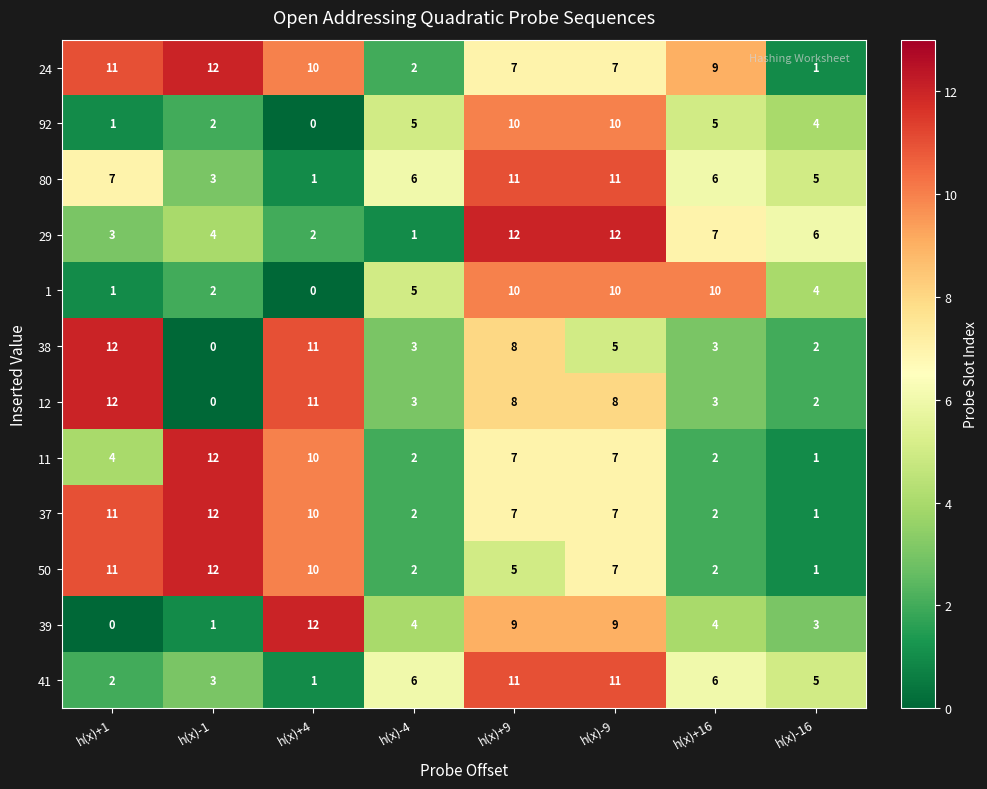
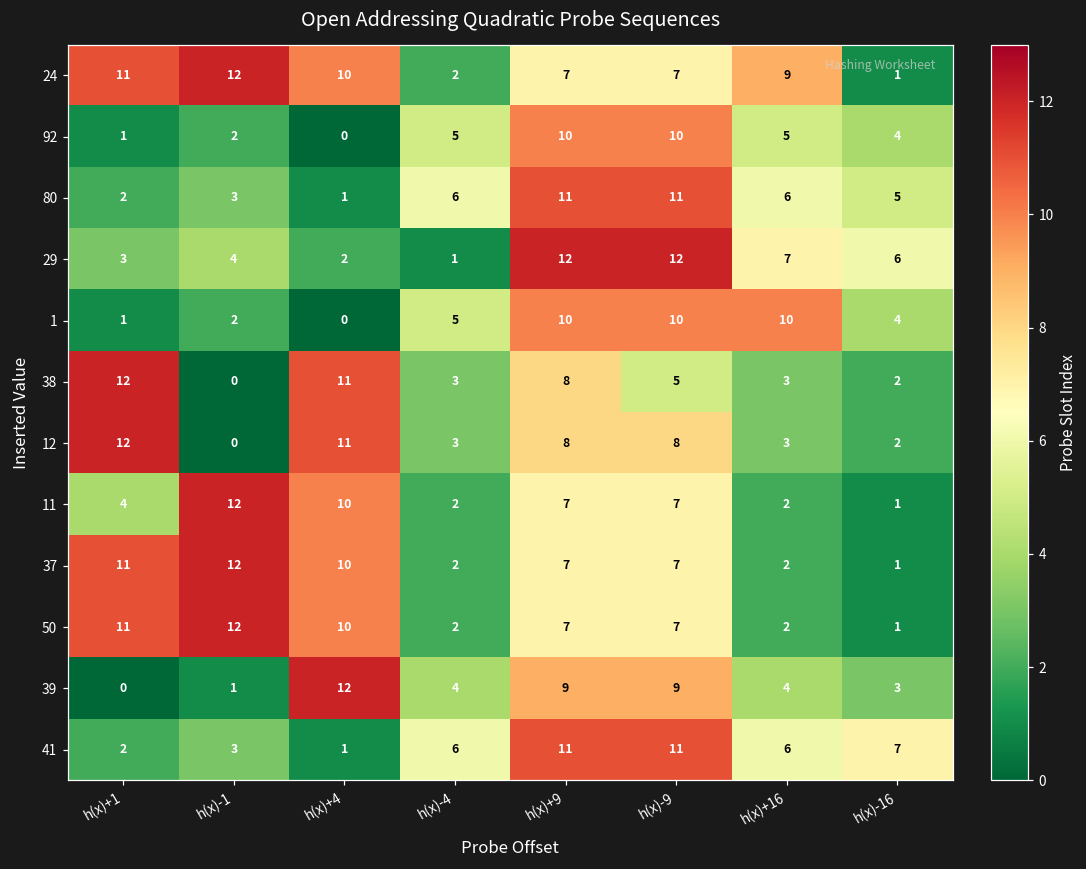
  {
    "24": {
      "h(x)+1": 11,
      "h(x)-1": 12,
      "h(x)+4": 10,
      "h(x)-4": 2,
      "h(x)+9": 7,
      "h(x)-9": 7,
      "h(x)+16": 9
    },
    "92": {
      "h(x)+1": 1,
      "h(x)-1": 2,
      "h(x)+4": 0,
      "h(x)-4": 5,
      "h(x)+9": 10,
      "h(x)-9": 10,
      "h(x)+16": 5,
      "h(x)-16": 4
    },
    "80": {
-     "h(x)+1": 7,
+     "h(x)+1": 2,
      "h(x)-1": 3,
      "h(x)+4": 1,
      "h(x)-4": 6,
      "h(x)+9": 11,
      "h(x)-9": 11,
      "h(x)+16": 6,
      "h(x)-16": 5
    },
    "29": {
      "h(x)+1": 3,
      "h(x)-1": 4,
      "h(x)+4": 2,
      "h(x)-4": 1,
      "h(x)+9": 12,
      "h(x)-9": 12,
      "h(x)+16": 7,
      "h(x)-16": 6
    },
    "1": {
      "h(x)+1": 1,
      "h(x)-1": 2,
      "h(x)+4": 0,
      "h(x)-4": 5,
      "h(x)+9": 10,
      "h(x)-9": 10,
      "h(x)+16": 10,
      "h(x)-16": 4
    },
    "38": {
      "h(x)+1": 12,
      "h(x)-1": 0,
      "h(x)+4": 11,
      "h(x)-4": 3,
      "h(x)+9": 8,
      "h(x)-9": 5,
      "h(x)+16": 3,
      "h(x)-16": 2
    },
    "12": {
      "h(x)+1": 12,
      "h(x)-1": 0,
      "h(x)+4": 11,
      "h(x)-4": 3,
      "h(x)+9": 8,
      "h(x)-9": 8,
      "h(x)+16": 3,
      "h(x)-16": 2
    },
    "11": {
      "h(x)+1": 4,
      "h(x)-1": 12,
      "h(x)+4": 10,
      "h(x)-4": 2,
      "h(x)+9": 7,
      "h(x)-9": 7,
      "h(x)+16": 2,
      "h(x)-16": 1
    },
    "37": {
      "h(x)+1": 11,
      "h(x)-1": 12,
      "h(x)+4": 10,
      "h(x)-4": 2,
      "h(x)+9": 7,
      "h(x)-9": 7,
      "h(x)+16": 2,
      "h(x)-16": 1
    },
    "50": {
      "h(x)+1": 11,
      "h(x)-1": 12,
      "h(x)+4": 10,
      "h(x)-4": 2,
-     "h(x)+9": 5,
+     "h(x)+9": 7,
      "h(x)-9": 7,
      "h(x)+16": 2,
      "h(x)-16": 1
    },
    "39": {
      "h(x)+1": 0,
      "h(x)-1": 1,
      "h(x)+4": 12,
      "h(x)-4": 4,
      "h(x)+9": 9,
      "h(x)-9": 9,
      "h(x)+16": 4,
      "h(x)-16": 3
    },
    "41": {
      "h(x)+1": 2,
      "h(x)-1": 3,
      "h(x)+4": 1,
      "h(x)-4": 6,
      "h(x)+9": 11,
      "h(x)-9": 11,
      "h(x)+16": 6,
-     "h(x)-16": 5
+     "h(x)-16": 7
    }
  }
